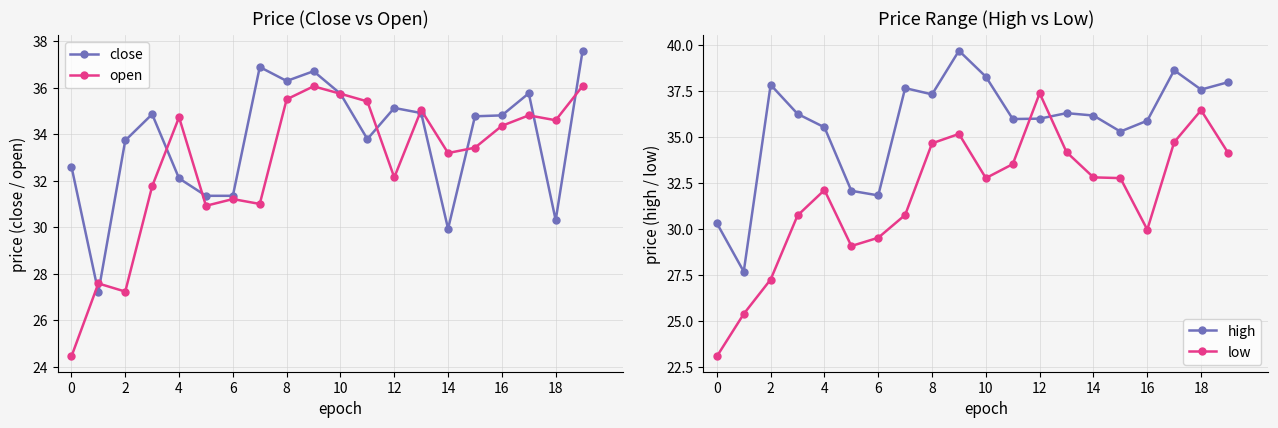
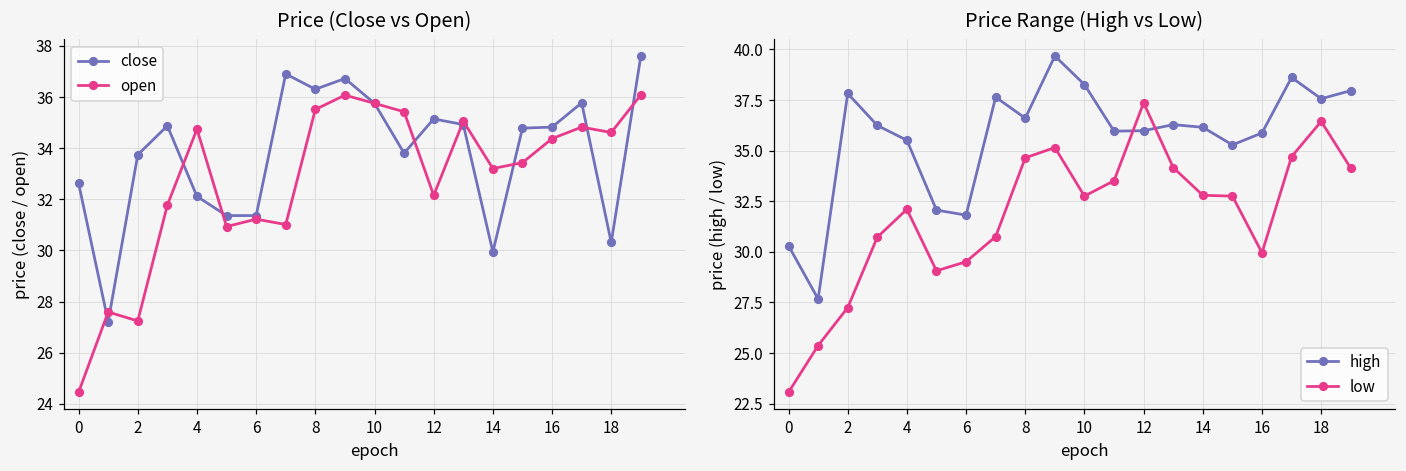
  {
    "Price (Close vs Open)": {
      "close": {
        "0": 32.6,
        "2": 33.7,
        "4": 32.1,
        "6": 31.4,
        "8": 36.3,
        "12": 35.1,
        "14": 29.9,
        "16": 34.8,
        "18": 30.3
      },
      "open": {
        "0": 24.5,
        "2": 27.2,
        "4": 34.7,
        "6": 31.2,
        "8": 35.5,
        "12": 32.2,
        "14": 33.2,
        "16": 34.4,
        "18": 34.6
      }
    },
    "Price Range (High vs Low)": {
      "high": {
        "0": 30.3,
        "2": 37.8,
        "4": 35.5,
        "6": 31.8,
-       "8": 37.3,
+       "8": 36.6,
        "10": 38.3,
        "12": 36.0,
        "14": 36.2,
        "16": 35.9,
        "18": 37.6
      },
      "low": {
        "0": 23.1,
        "2": 27.2,
        "4": 32.1,
        "6": 29.5,
        "8": 34.6,
        "10": 32.8,
        "12": 37.4,
        "14": 32.8,
        "16": 30.0,
        "18": 36.4
      }
    }
  }
